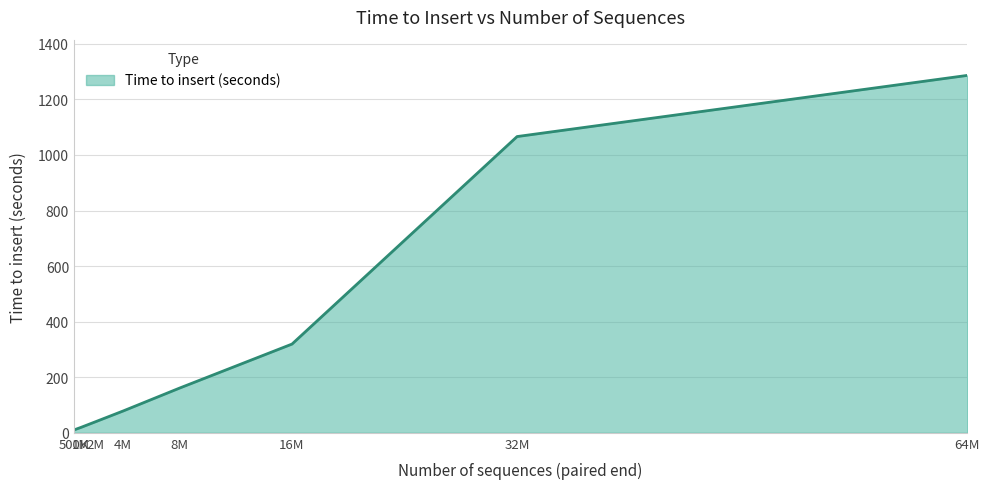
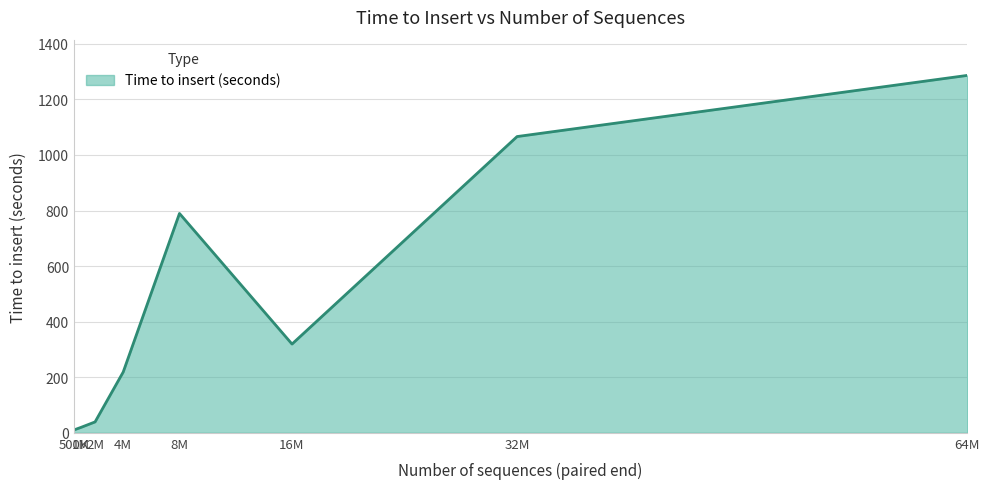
  {
-   "4M": 80,
-   "8M": 160,
+   "4M": 220,
+   "8M": 790,
    "16M": 320,
    "32M": 1070,
    "64M": 1290
  }
